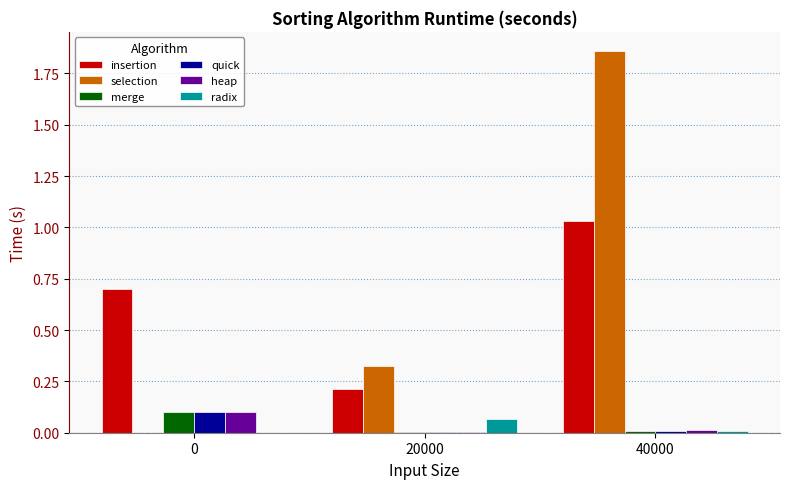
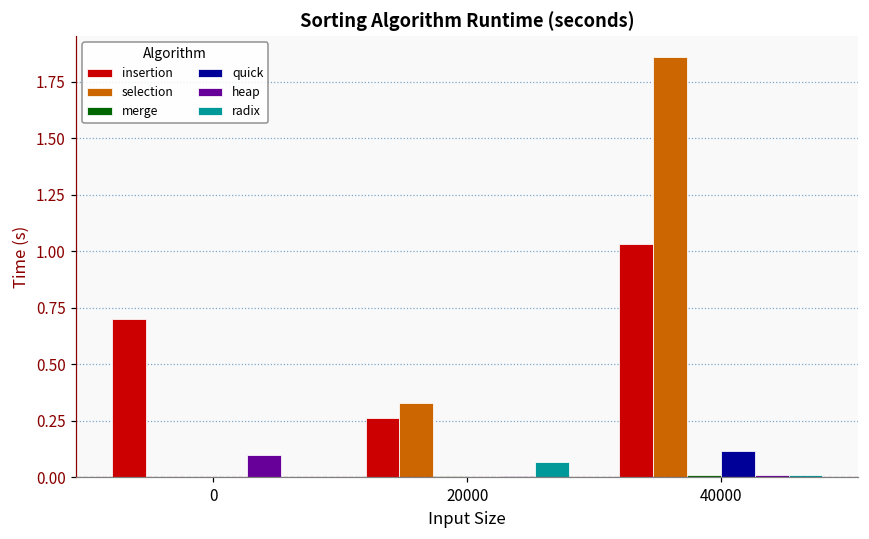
  {
    "insertion": {
      "0": 0.70,
-     "20000": 0.21,
+     "20000": 0.26,
      "40000": 1.03
    },
    "selection": {
      "0": 0.00,
      "20000": 0.33,
      "40000": 1.86
    },
    "merge": {
-     "0": 0.1
+     "0": 0.0
    },
    "quick": {
-     "0": 0.1,
-     "40000": 0.01
+     "0": 0.0,
+     "40000": 0.12
    },
    "heap": {
      "0": 0.10
    },
    "radix": {
      "0": 0.00,
      "20000": 0.07
    }
  }
